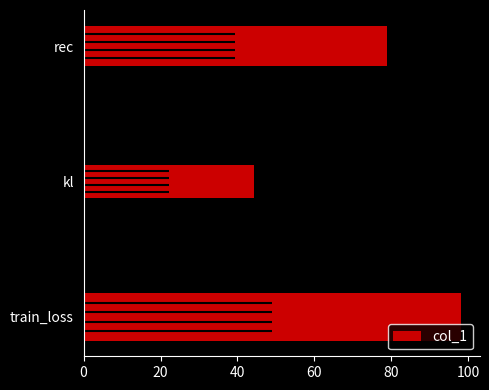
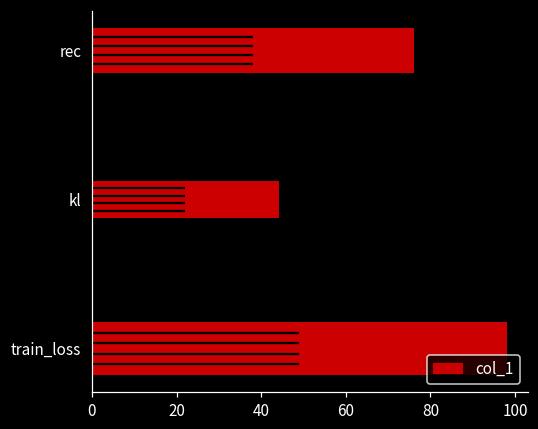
  {
-   "rec": 79,
+   "rec": 76,
    "kl": 44,
    "train_loss": 98
  }
